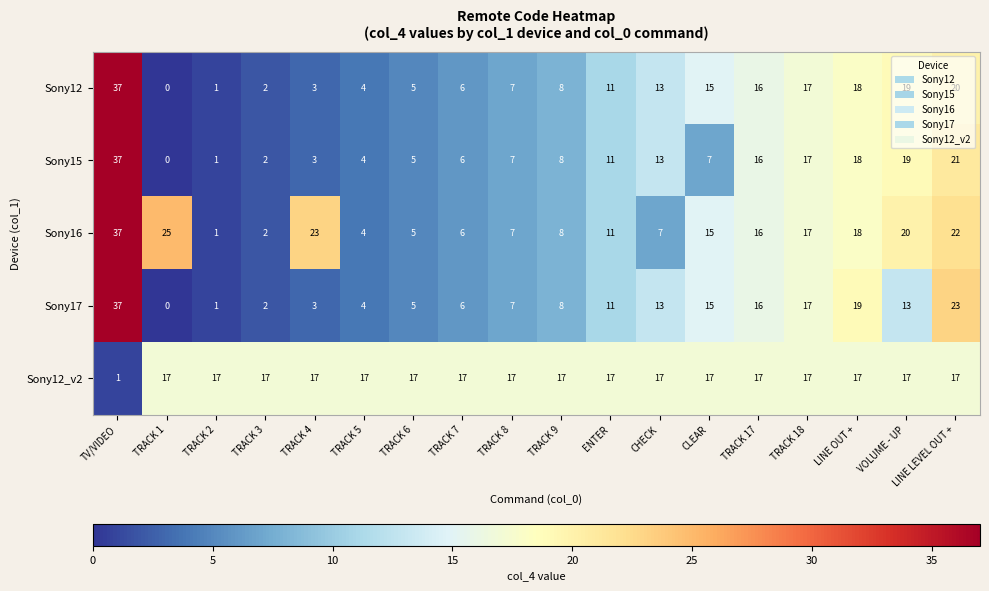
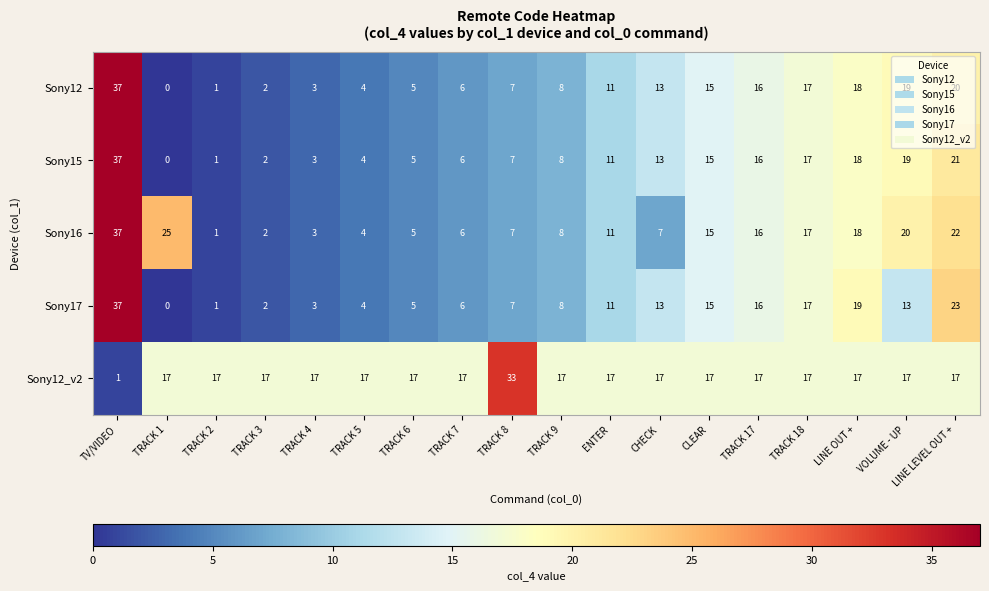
  {
    "Sony12": {
      "TV/VIDEO": 37,
      "TRACK 1": 0,
      "TRACK 2": 1,
      "TRACK 3": 2,
      "TRACK 4": 3,
      "TRACK 5": 4,
      "TRACK 6": 5,
      "TRACK 7": 6,
      "TRACK 8": 7,
      "TRACK 9": 8,
      "ENTER": 11,
      "CHECK": 13,
      "CLEAR": 15,
      "TRACK 17": 16,
      "TRACK 18": 17,
      "LINE OUT +": 18
    },
    "Sony15": {
      "TV/VIDEO": 37,
      "TRACK 1": 0,
      "TRACK 2": 1,
      "TRACK 3": 2,
      "TRACK 4": 3,
      "TRACK 5": 4,
      "TRACK 6": 5,
      "TRACK 7": 6,
      "TRACK 8": 7,
      "TRACK 9": 8,
      "ENTER": 11,
      "CHECK": 13,
-     "CLEAR": 7,
+     "CLEAR": 15,
      "TRACK 17": 16,
      "TRACK 18": 17,
      "LINE OUT +": 18,
      "VOLUME - UP": 19,
      "LINE LEVEL OUT +": 21
    },
    "Sony16": {
      "TV/VIDEO": 37,
      "TRACK 1": 25,
      "TRACK 2": 1,
      "TRACK 3": 2,
-     "TRACK 4": 23,
+     "TRACK 4": 3,
      "TRACK 5": 4,
      "TRACK 6": 5,
      "TRACK 7": 6,
      "TRACK 8": 7,
      "TRACK 9": 8,
      "ENTER": 11,
      "CHECK": 7,
      "CLEAR": 15,
      "TRACK 17": 16,
      "TRACK 18": 17,
      "LINE OUT +": 18,
      "VOLUME - UP": 20,
      "LINE LEVEL OUT +": 22
    },
    "Sony17": {
      "TV/VIDEO": 37,
      "TRACK 1": 0,
      "TRACK 2": 1,
      "TRACK 3": 2,
      "TRACK 4": 3,
      "TRACK 5": 4,
      "TRACK 6": 5,
      "TRACK 7": 6,
      "TRACK 8": 7,
      "TRACK 9": 8,
      "ENTER": 11,
      "CHECK": 13,
      "CLEAR": 15,
      "TRACK 17": 16,
      "TRACK 18": 17,
      "LINE OUT +": 19,
      "VOLUME - UP": 13,
      "LINE LEVEL OUT +": 23
    },
    "Sony12_v2": {
      "TV/VIDEO": 1,
      "TRACK 1": 17,
      "TRACK 2": 17,
      "TRACK 3": 17,
      "TRACK 4": 17,
      "TRACK 5": 17,
      "TRACK 6": 17,
      "TRACK 7": 17,
-     "TRACK 8": 17,
+     "TRACK 8": 33,
      "TRACK 9": 17,
      "ENTER": 17,
      "CHECK": 17,
      "CLEAR": 17,
      "TRACK 17": 17,
      "TRACK 18": 17,
      "LINE OUT +": 17,
      "VOLUME - UP": 17,
      "LINE LEVEL OUT +": 17
    }
  }
